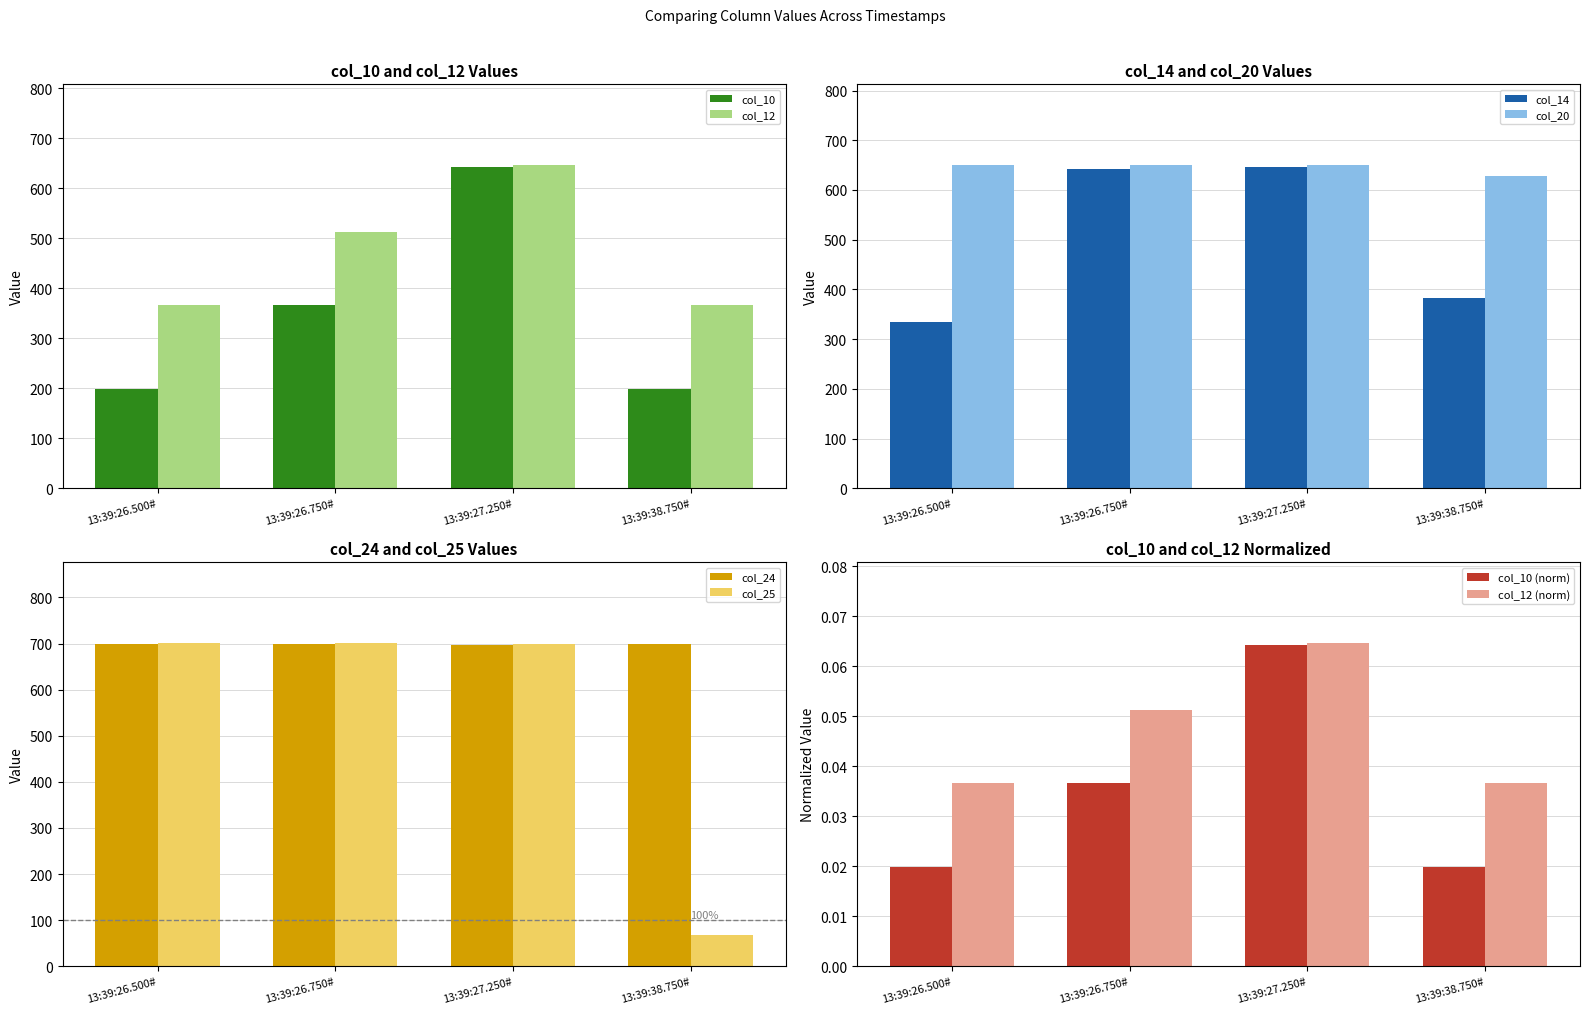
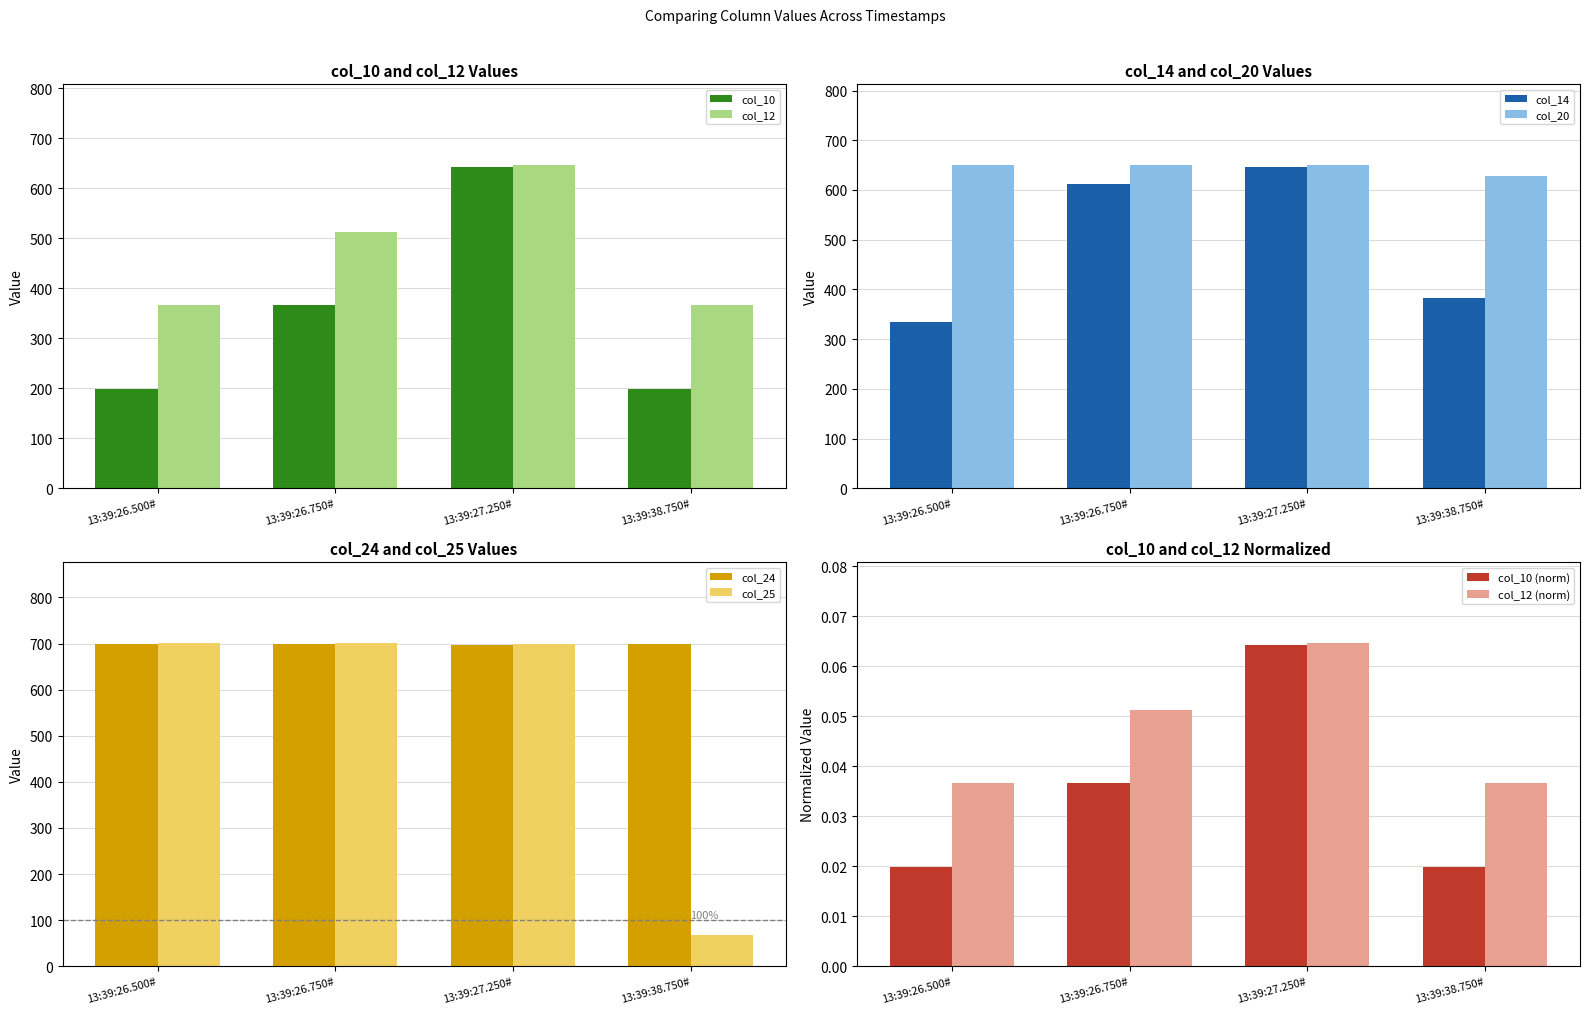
  {
    "col_10 and col_12 Values": {
      "col_10": {
        "13:39:26.500#": 200,
        "13:39:26.750#": 370,
        "13:39:27.250#": 640,
        "13:39:38.750#": 200
      },
      "col_12": {
        "13:39:26.500#": 370,
        "13:39:26.750#": 510,
        "13:39:27.250#": 650,
        "13:39:38.750#": 370
      }
    },
    "col_14 and col_20 Values": {
      "col_14": {
        "13:39:26.500#": 340,
-       "13:39:26.750#": 640,
+       "13:39:26.750#": 610,
        "13:39:27.250#": 650,
        "13:39:38.750#": 380
      },
      "col_20": {
        "13:39:26.500#": 650,
        "13:39:26.750#": 650,
        "13:39:27.250#": 650,
        "13:39:38.750#": 630
      }
    },
    "col_24 and col_25 Values": {
      "col_24": {
        "13:39:26.500#": 700,
        "13:39:26.750#": 700,
        "13:39:27.250#": 700,
        "13:39:38.750#": 700
      },
      "col_25": {
        "13:39:26.500#": 700,
        "13:39:26.750#": 700,
        "13:39:27.250#": 700
      }
    },
    "col_10 and col_12 Normalized": {
      "col_10 (norm)": {
        "13:39:26.500#": 0.020,
        "13:39:26.750#": 0.037,
        "13:39:27.250#": 0.064,
        "13:39:38.750#": 0.020
      },
      "col_12 (norm)": {
        "13:39:26.500#": 0.037,
        "13:39:26.750#": 0.051,
        "13:39:27.250#": 0.065,
        "13:39:38.750#": 0.037
      }
    }
  }
